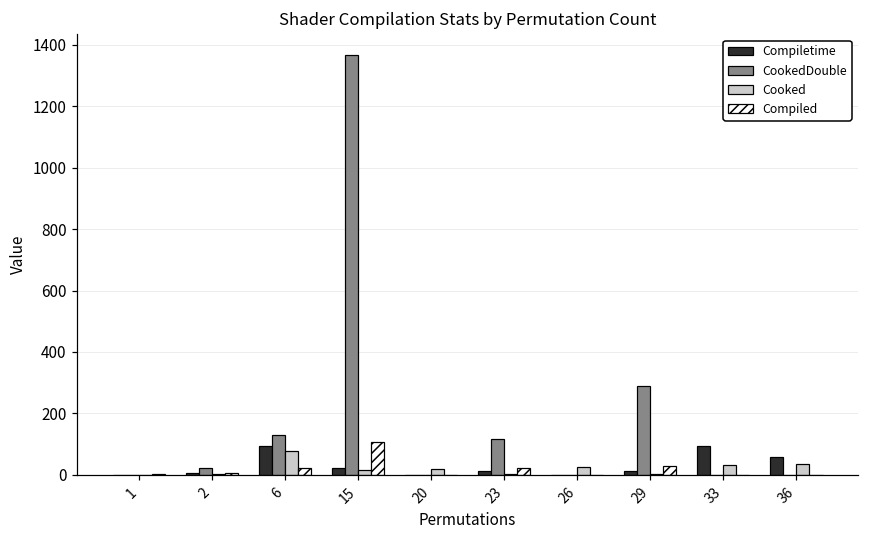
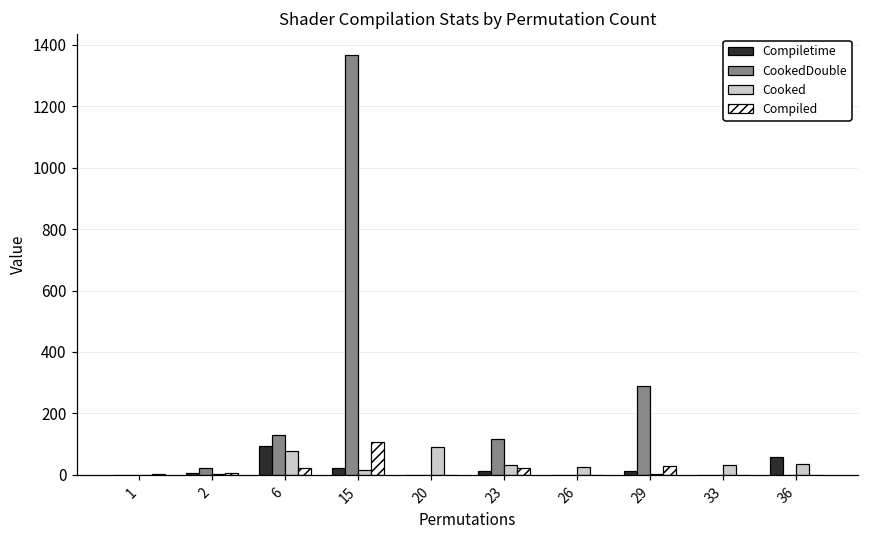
  {
    "Compiletime": {
      "1": 0,
      "6": 90,
      "15": 20,
      "20": 0,
      "23": 10,
      "26": 0,
      "29": 10,
-     "33": 90,
+     "33": 0,
      "36": 60
    },
    "CookedDouble": {
      "1": 0,
      "2": 20,
      "6": 130,
      "15": 1370,
      "20": 0,
      "23": 120,
      "26": 0,
      "29": 290,
      "33": 0,
      "36": 0
    },
    "Cooked": {
      "1": 0,
      "6": 80,
      "15": 20,
-     "20": 20,
-     "23": 0,
+     "20": 90,
+     "23": 30,
      "26": 30,
      "33": 30,
      "36": 40
    },
    "Compiled": {
      "6": 20,
      "15": 110,
      "20": 0,
      "23": 20,
      "26": 0,
      "29": 30,
      "33": 0,
      "36": 0
    }
  }
